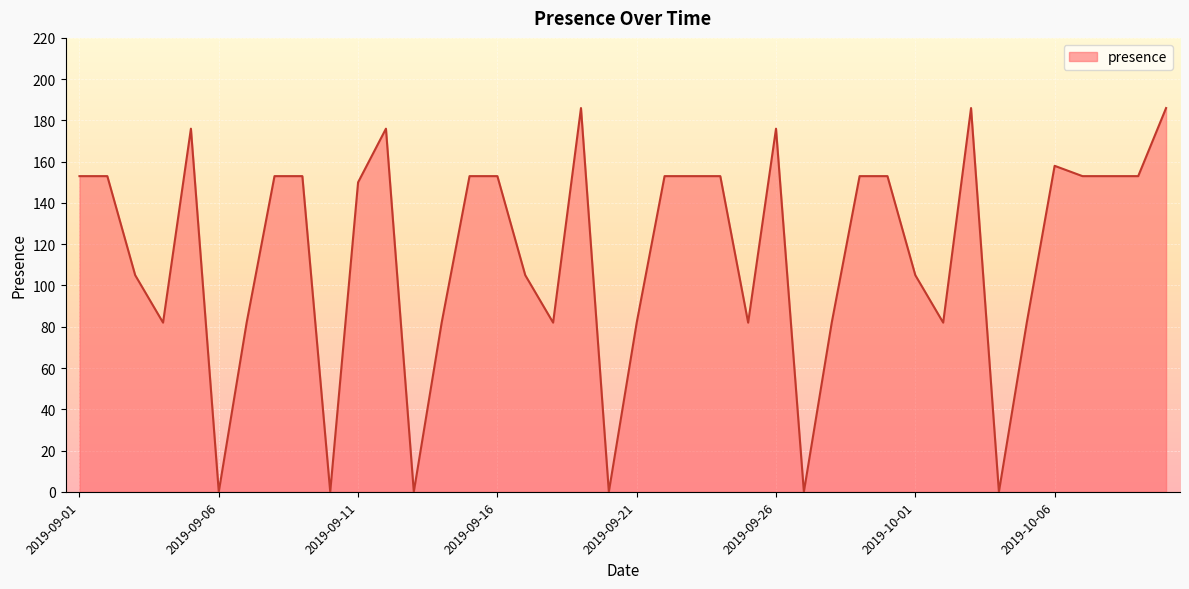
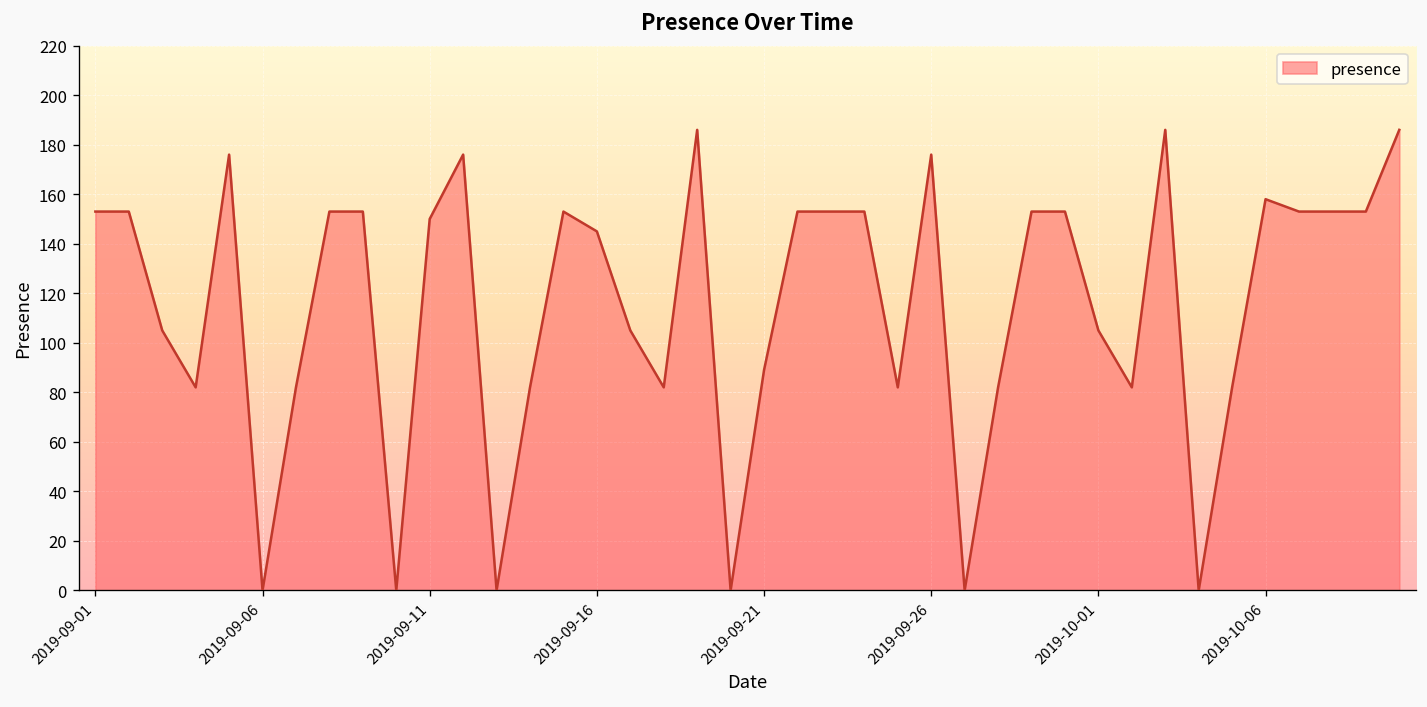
  {
    "2019-09-01": 153,
    "2019-09-06": 0,
    "2019-09-11": 150,
-   "2019-09-16": 153,
-   "2019-09-21": 82,
+   "2019-09-16": 145,
+   "2019-09-21": 89,
    "2019-09-26": 176,
    "2019-10-01": 105,
    "2019-10-06": 158
  }
